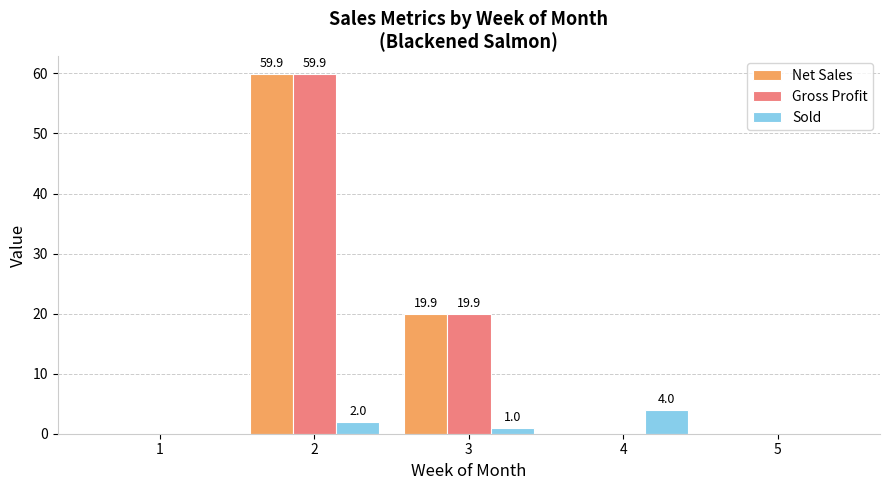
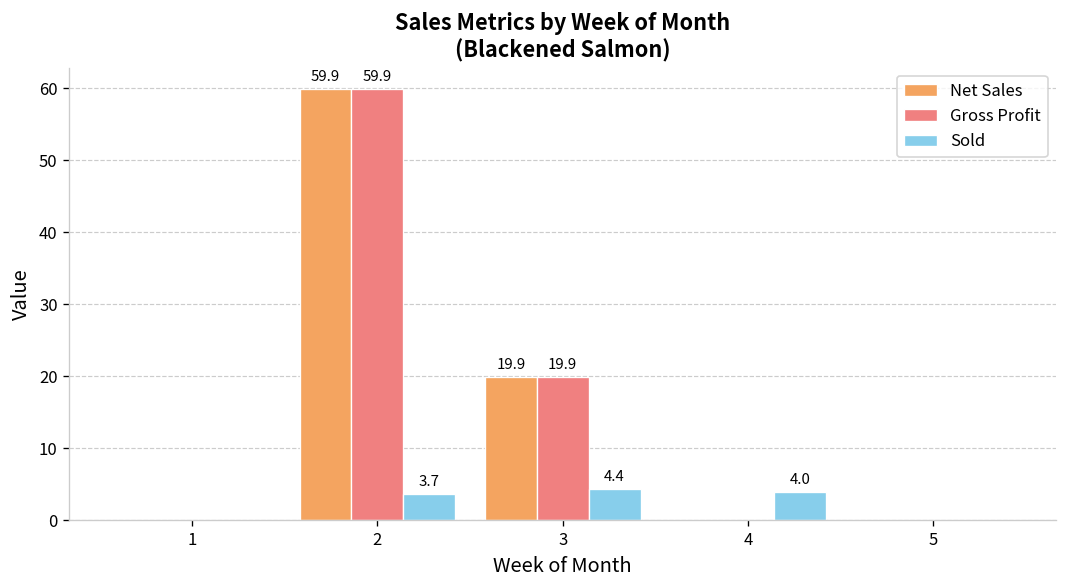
  {
    "Sold": {
-     "2": 2.0,
-     "3": 1.0,
+     "2": 3.7,
+     "3": 4.4,
      "4": 4.0
    }
  }
